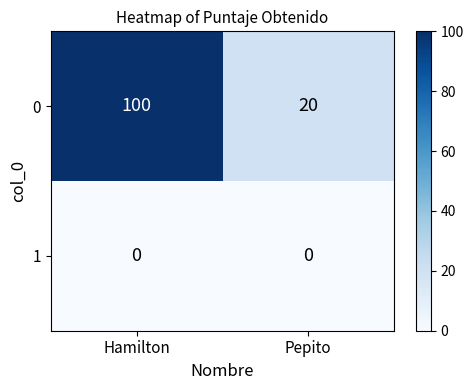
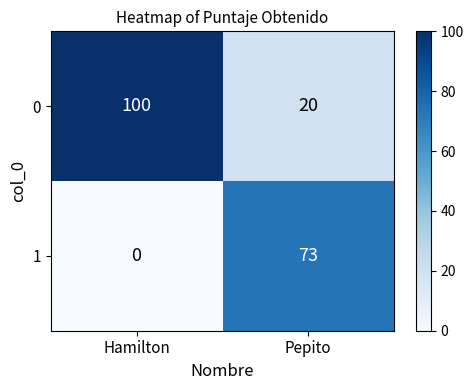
  {
    "0": {
      "Hamilton": 100,
      "Pepito": 20
    },
    "1": {
      "Hamilton": 0,
-     "Pepito": 0
+     "Pepito": 73
    }
  }
